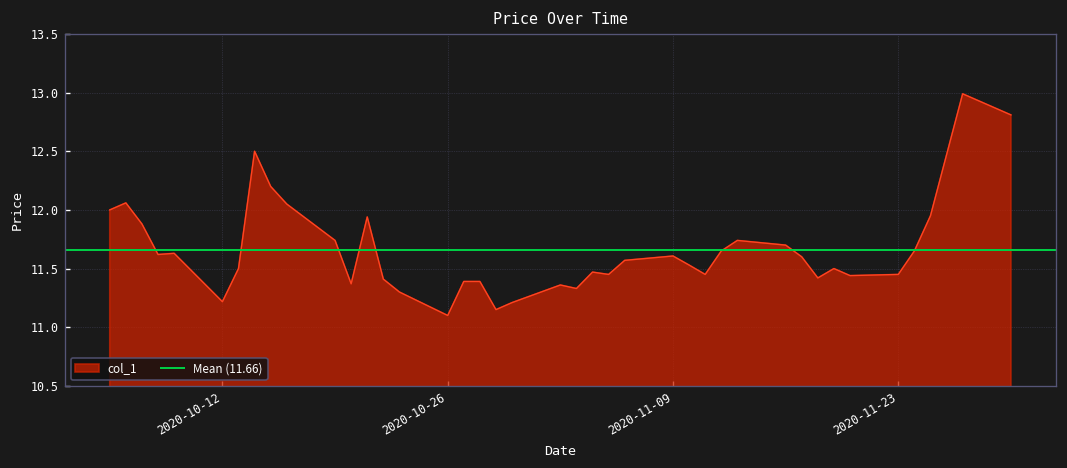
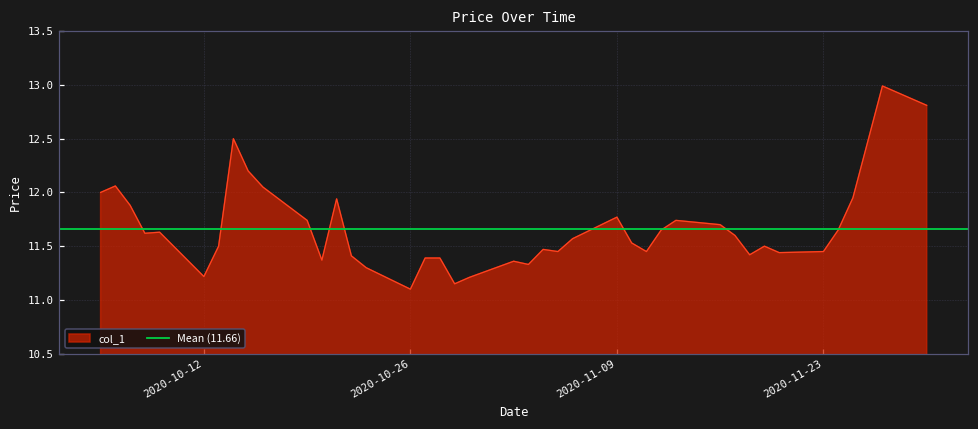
  {
    "2020-10-12": 11.2,
    "2020-10-26": 11.1,
-   "2020-11-09": 11.6,
+   "2020-11-09": 11.8,
    "2020-11-23": 11.4
  }
